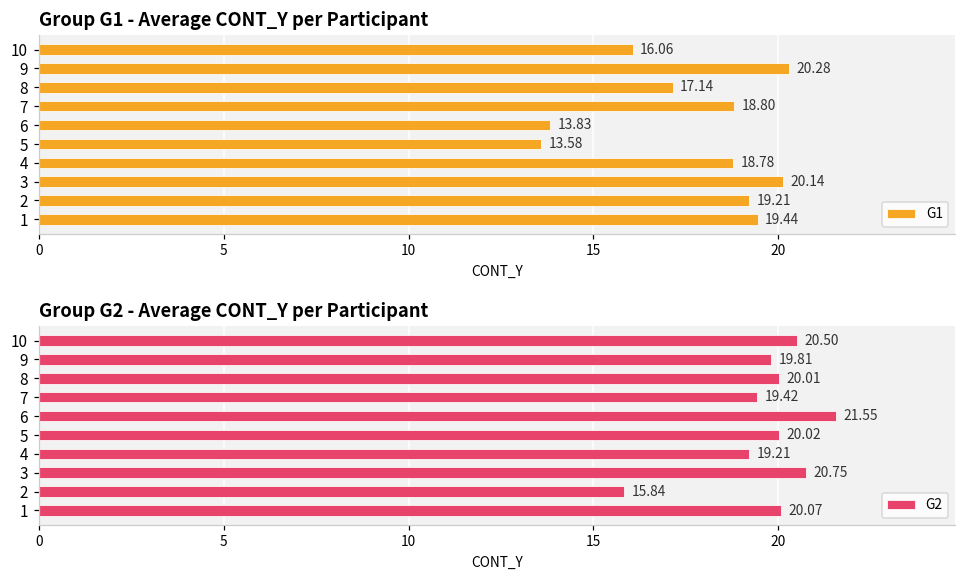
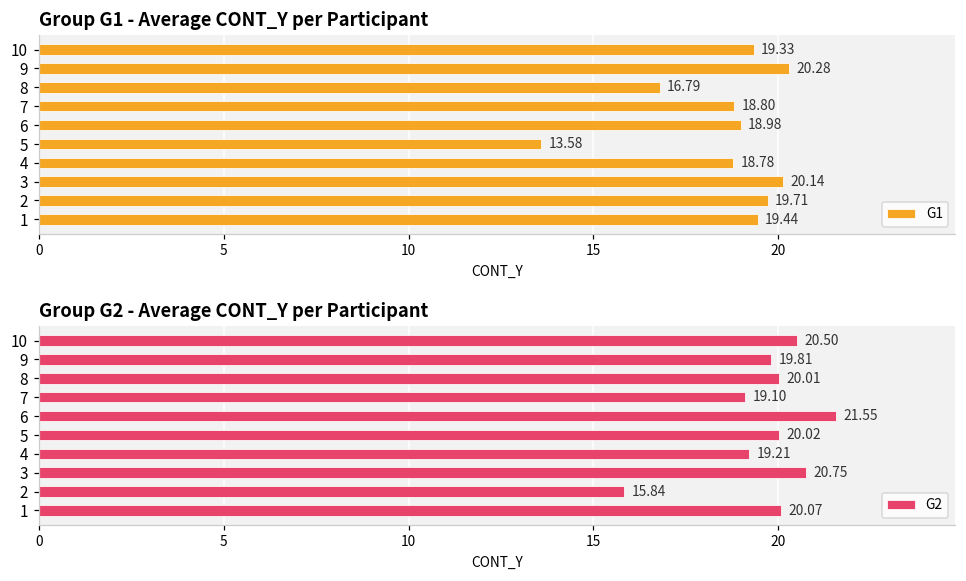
  {
    "Group G1 - Average CONT_Y per Participant": {
-     "10": 16.06,
+     "10": 19.33,
      "9": 20.28,
-     "8": 17.14,
+     "8": 16.79,
      "7": 18.80,
-     "6": 13.83,
+     "6": 18.98,
      "5": 13.58,
      "4": 18.78,
      "3": 20.14,
-     "2": 19.21,
+     "2": 19.71,
      "1": 19.44
    },
    "Group G2 - Average CONT_Y per Participant": {
      "10": 20.50,
      "9": 19.81,
      "8": 20.01,
-     "7": 19.42,
+     "7": 19.10,
      "6": 21.55,
      "5": 20.02,
      "4": 19.21,
      "3": 20.75,
      "2": 15.84,
      "1": 20.07
    }
  }
